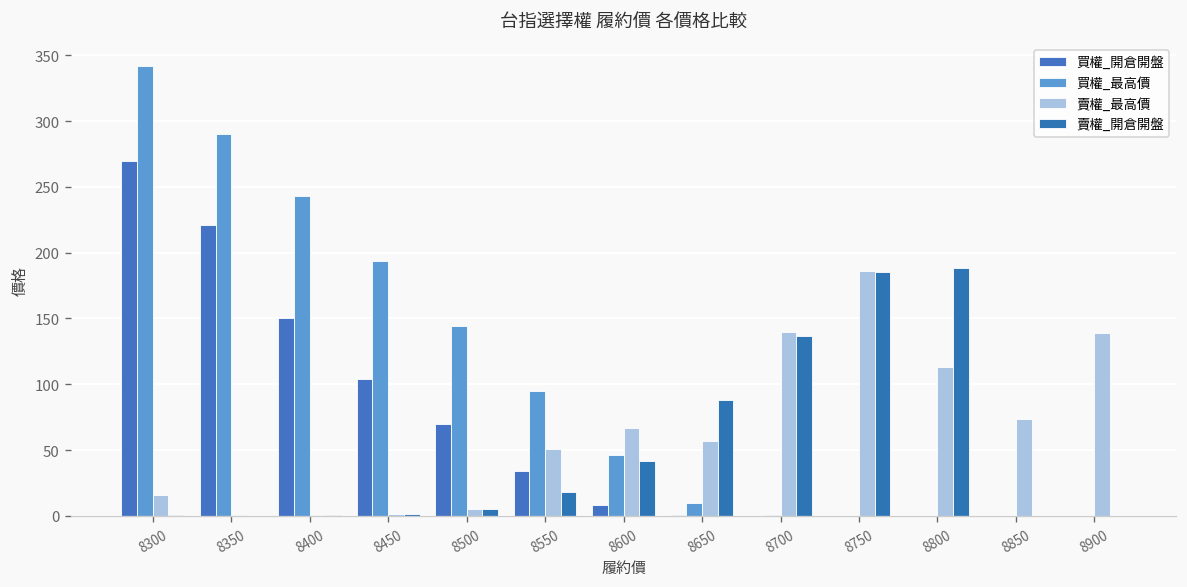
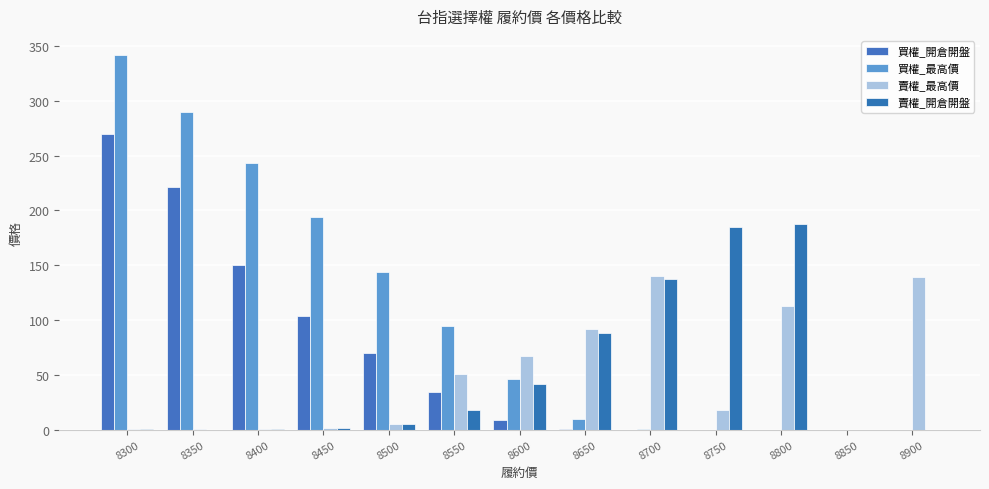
  {
    "賣權_最高價": {
-     "8300": 16,
+     "8300": 0,
      "8500": 5,
      "8550": 51,
      "8600": 67,
-     "8650": 57,
+     "8650": 92,
      "8700": 140,
-     "8750": 186,
+     "8750": 18,
      "8800": 113,
-     "8850": 74,
+     "8850": 0,
      "8900": 139
    }
  }
